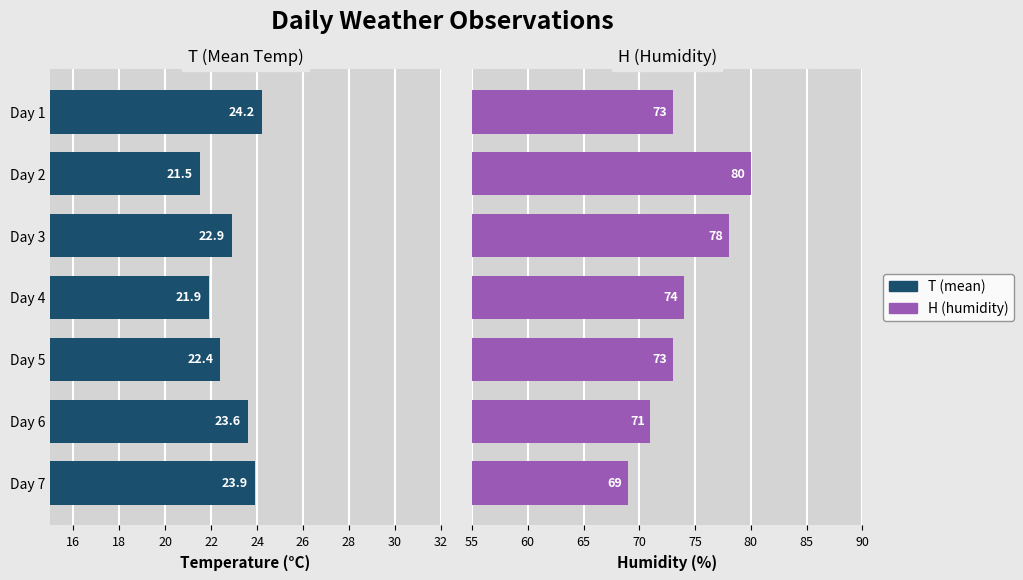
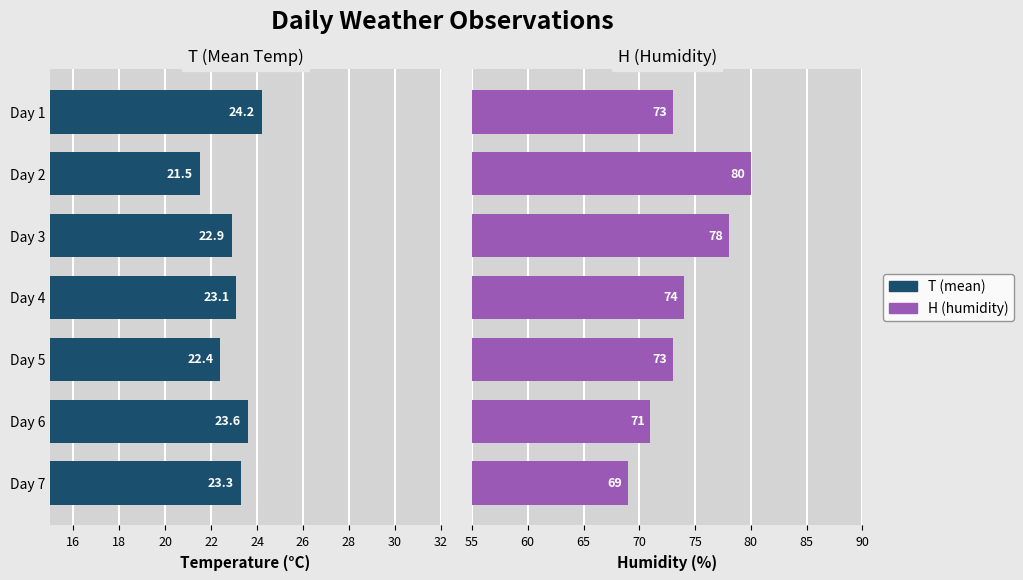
  {
    "T (Mean Temp)": {
      "Day 1": 24.2,
      "Day 2": 21.5,
      "Day 3": 22.9,
-     "Day 4": 21.9,
+     "Day 4": 23.1,
      "Day 5": 22.4,
      "Day 6": 23.6,
-     "Day 7": 23.9
+     "Day 7": 23.3
    }
  }
